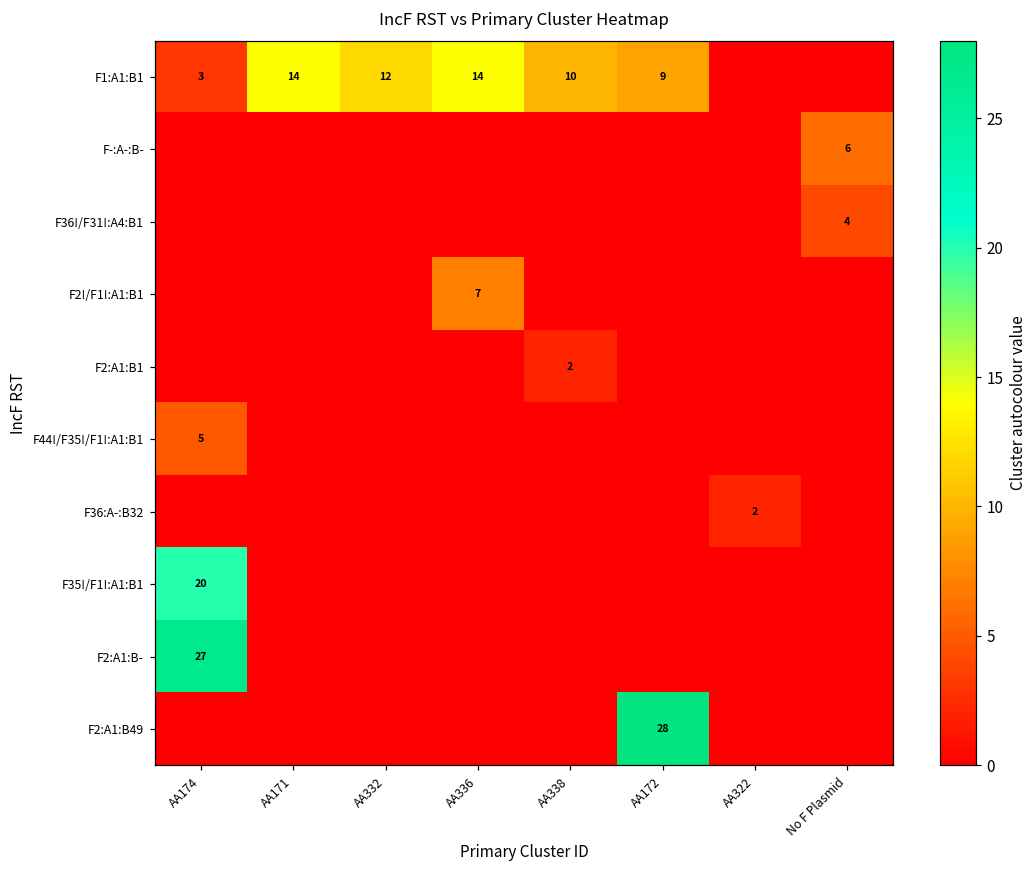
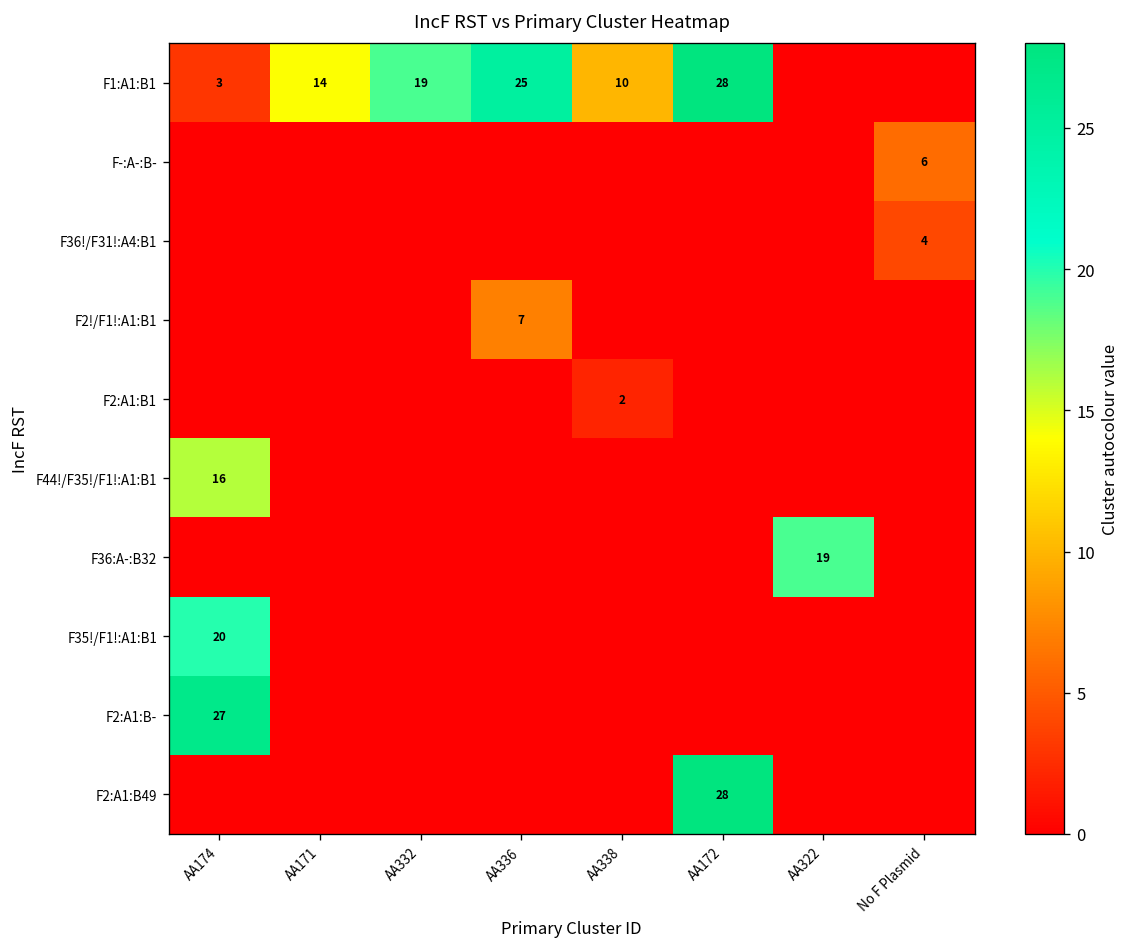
  {
    "F1:A1:B1": {
      "AA174": 3,
      "AA171": 14,
-     "AA332": 12,
-     "AA336": 14,
+     "AA332": 19,
+     "AA336": 25,
      "AA338": 10,
-     "AA172": 9
+     "AA172": 28
    },
    "F-:A-:B-": {
      "No F Plasmid": 6
    },
    "F36!/F31!:A4:B1": {
      "No F Plasmid": 4
    },
    "F2!/F1!:A1:B1": {
      "AA336": 7
    },
    "F2:A1:B1": {
      "AA338": 2
    },
    "F44!/F35!/F1!:A1:B1": {
-     "AA174": 5
+     "AA174": 16
    },
    "F36:A-:B32": {
-     "AA322": 2
+     "AA322": 19
    },
    "F35!/F1!:A1:B1": {
      "AA174": 20
    },
    "F2:A1:B-": {
      "AA174": 27
    },
    "F2:A1:B49": {
      "AA172": 28
    }
  }
